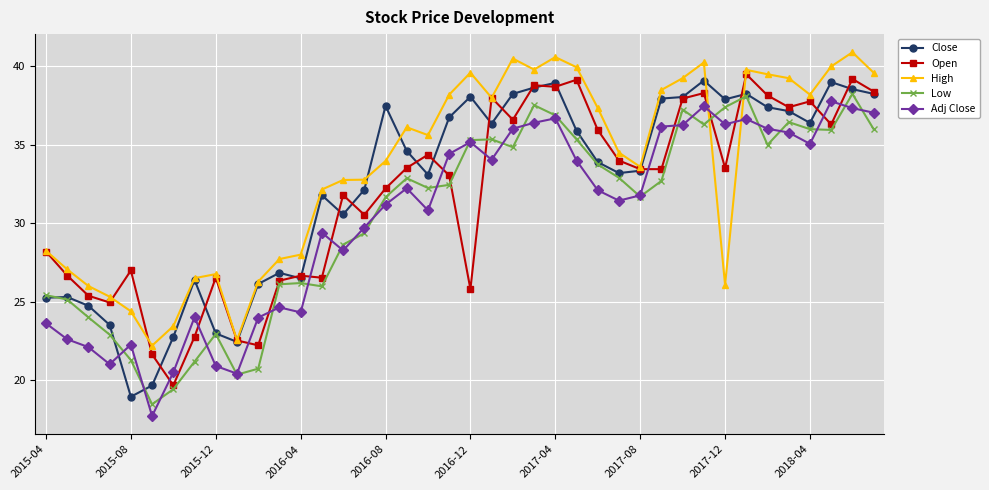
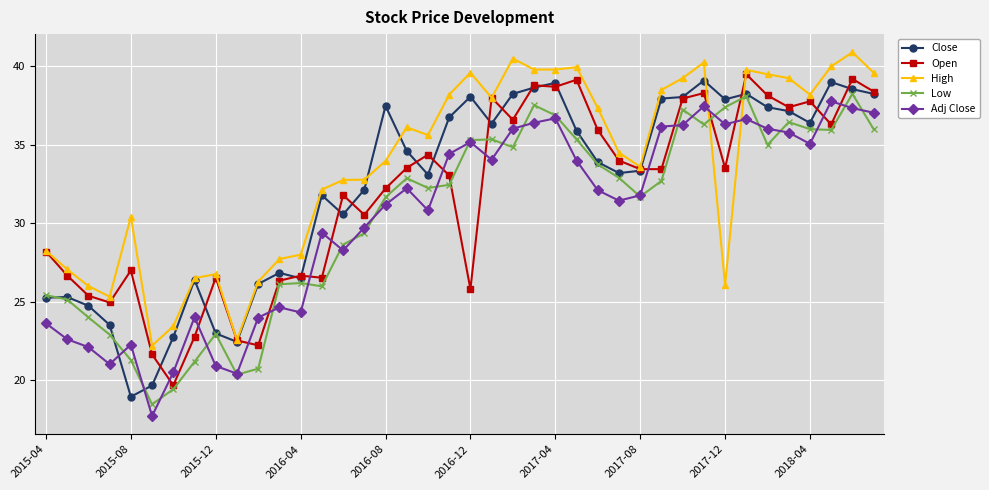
  {
    "Close": {
      "2015-08": 18.9,
      "2016-04": 26.5,
      "2016-08": 37.5,
      "2016-12": 38.1,
      "2017-04": 39.0,
      "2017-12": 37.9,
      "2018-04": 36.4
    },
    "Open": {
      "2015-08": 27.0,
      "2015-12": 26.5,
      "2016-04": 26.7,
      "2016-08": 32.2,
      "2016-12": 25.8,
      "2017-04": 38.7,
      "2017-12": 33.5,
      "2018-04": 37.8
    },
    "High": {
-     "2015-08": 24.4,
+     "2015-08": 30.4,
      "2015-12": 26.8,
      "2016-04": 28.0,
      "2016-08": 34.0,
      "2016-12": 39.6,
-     "2017-04": 40.6,
+     "2017-04": 39.8,
      "2017-12": 26.1,
      "2018-04": 38.2
    },
    "Low": {
      "2015-08": 21.3,
      "2016-04": 26.2,
      "2016-08": 31.7,
      "2017-04": 36.9,
      "2017-12": 37.4,
      "2018-04": 36.0
    },
    "Adj Close": {
      "2015-04": 23.6,
      "2015-08": 22.3,
      "2015-12": 20.9,
      "2016-04": 24.3,
      "2016-08": 31.2,
      "2017-04": 36.7,
      "2017-12": 36.3,
      "2018-04": 35.1
    }
  }
